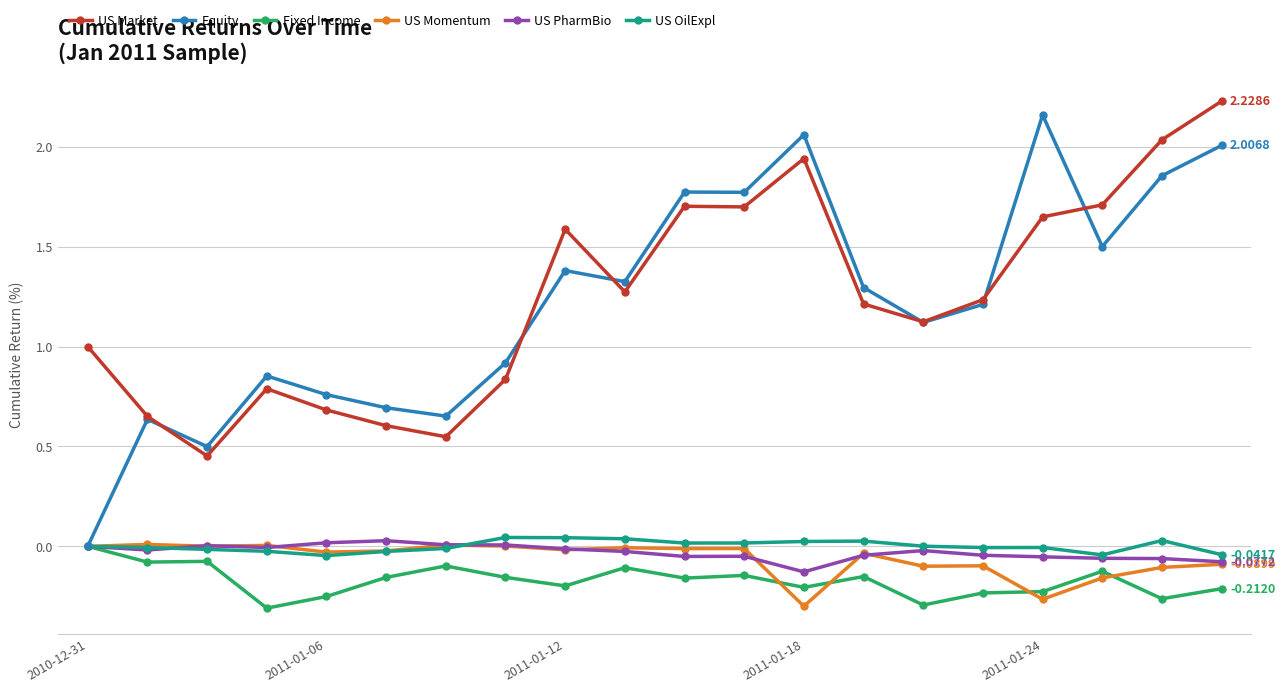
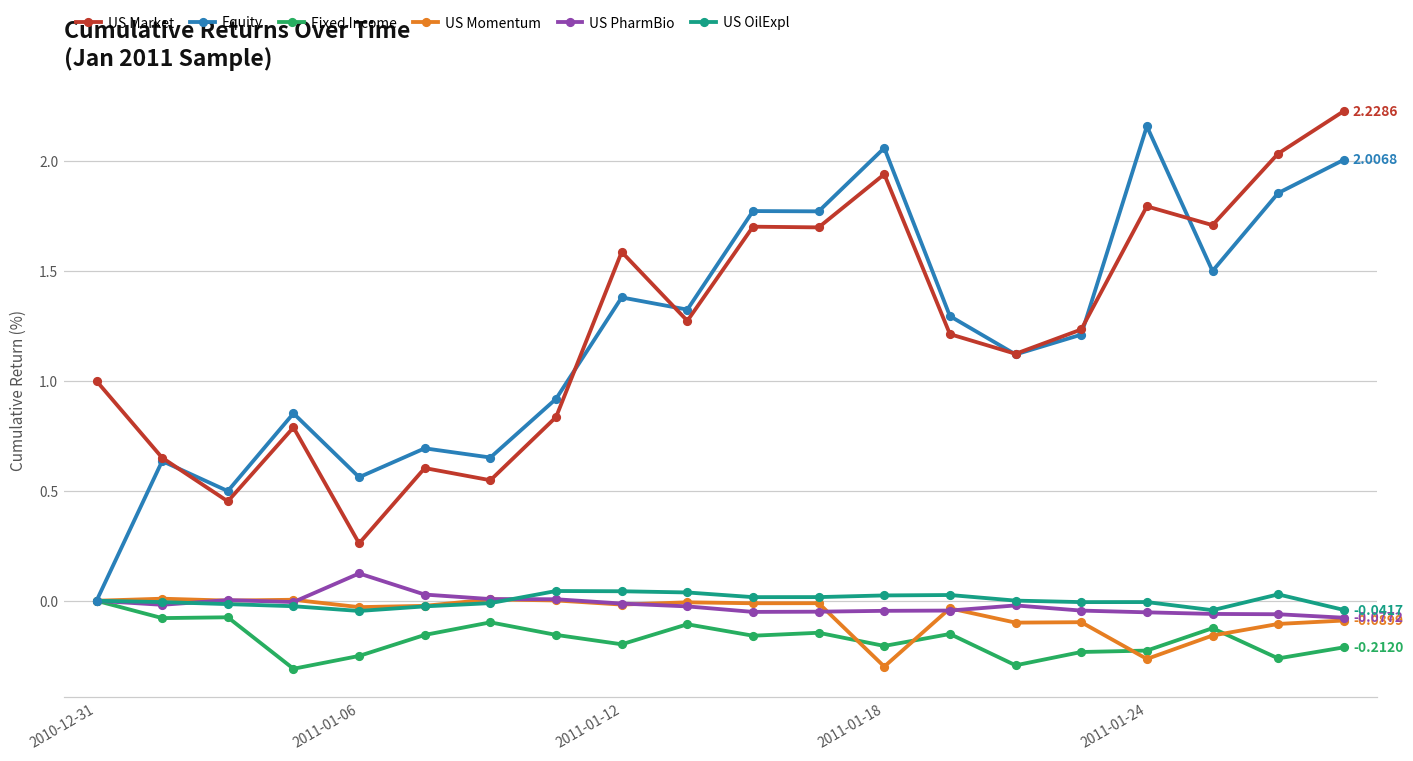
  {
    "US Market": {
      "2010-12-31": 1.00,
-     "2011-01-06": 0.68,
+     "2011-01-06": 0.26,
      "2011-01-12": 1.59,
      "2011-01-18": 1.94,
-     "2011-01-24": 1.65
+     "2011-01-24": 1.80
    },
    "Equity": {
-     "2011-01-06": 0.76,
+     "2011-01-06": 0.56,
      "2011-01-12": 1.38,
      "2011-01-18": 2.06,
      "2011-01-24": 2.16
    },
    "US Momentum": {
      "2011-01-06": -0.03,
      "2011-01-18": -0.30,
      "2011-01-24": -0.26
    },
    "US PharmBio": {
-     "2011-01-06": 0.02,
-     "2011-01-18": -0.13,
+     "2011-01-06": 0.12,
+     "2011-01-18": -0.05,
      "2011-01-24": -0.05
    }
  }
